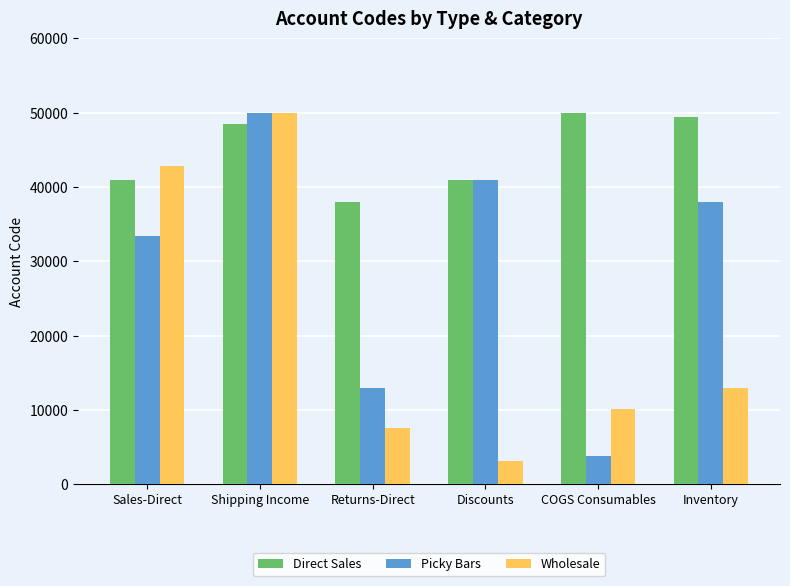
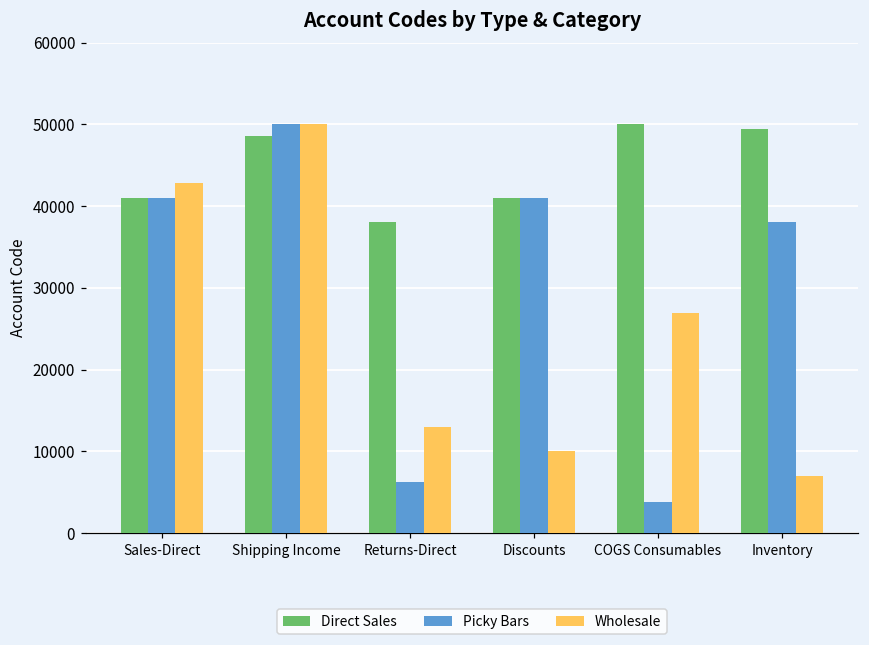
  {
    "Direct Sales": {
      "Sales-Direct": 41000,
      "Shipping Income": 49000,
      "Returns-Direct": 38000,
      "Discounts": 41000,
      "COGS Consumables": 50000,
      "Inventory": 49000
    },
    "Picky Bars": {
-     "Sales-Direct": 33000,
+     "Sales-Direct": 41000,
      "Shipping Income": 50000,
-     "Returns-Direct": 13000,
+     "Returns-Direct": 6000,
      "Discounts": 41000,
      "COGS Consumables": 4000,
      "Inventory": 38000
    },
    "Wholesale": {
      "Sales-Direct": 43000,
      "Shipping Income": 50000,
-     "Returns-Direct": 8000,
-     "Discounts": 3000,
-     "COGS Consumables": 10000,
-     "Inventory": 13000
+     "Returns-Direct": 13000,
+     "Discounts": 10000,
+     "COGS Consumables": 27000,
+     "Inventory": 7000
    }
  }
